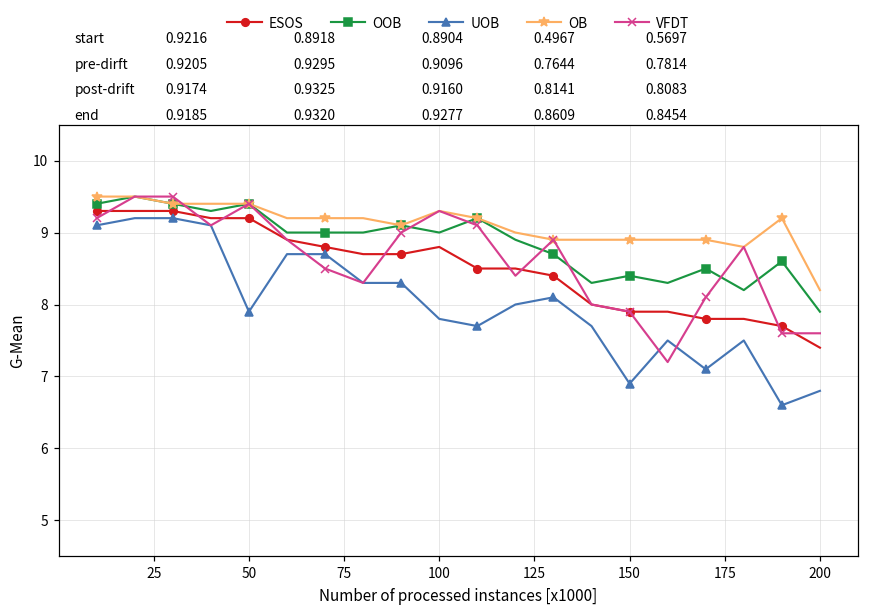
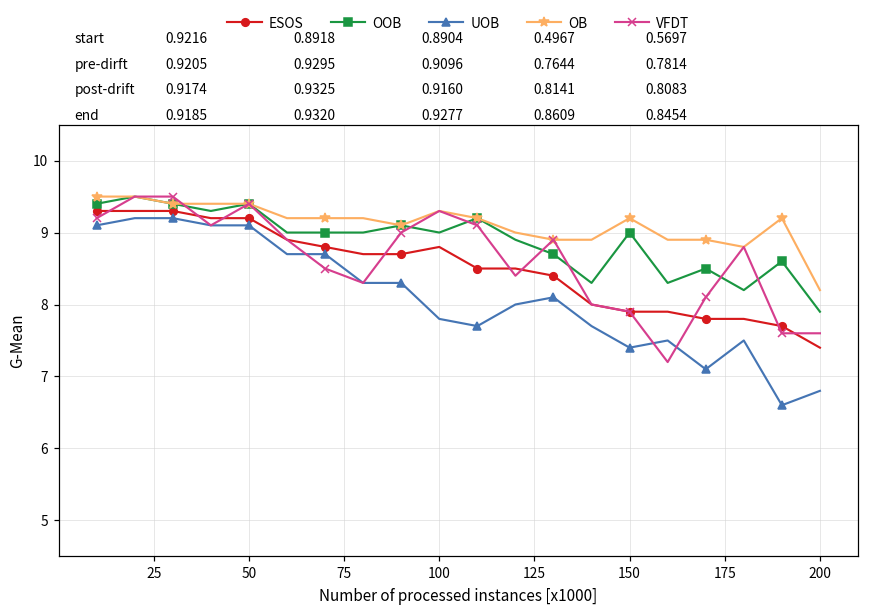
  {
    "ESOS": {
      "50": 9.2,
      "100": 8.8,
      "200": 7.4
    },
    "OOB": {
      "100": 9.0,
-     "150": 8.4,
+     "150": 9.0,
      "200": 7.9
    },
    "UOB": {
-     "50": 7.9,
+     "50": 9.1,
      "100": 7.8,
-     "150": 6.9,
+     "150": 7.4,
      "200": 6.8
    },
    "OB": {
-     "150": 8.9,
+     "150": 9.2,
      "200": 8.2
    },
    "VFDT": {
      "200": 7.6
    }
  }
